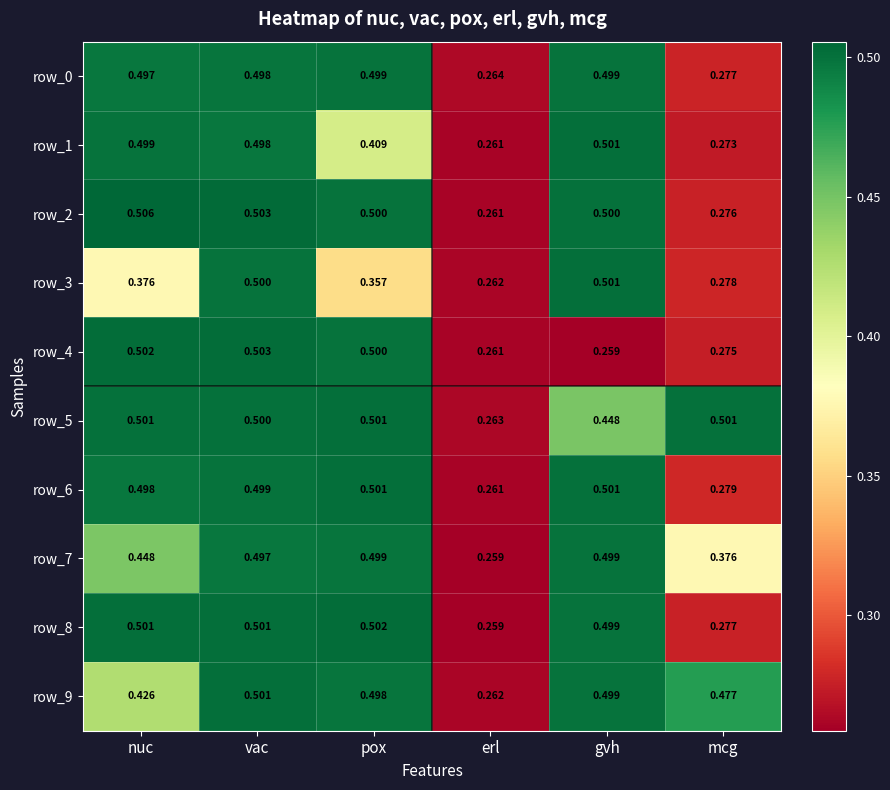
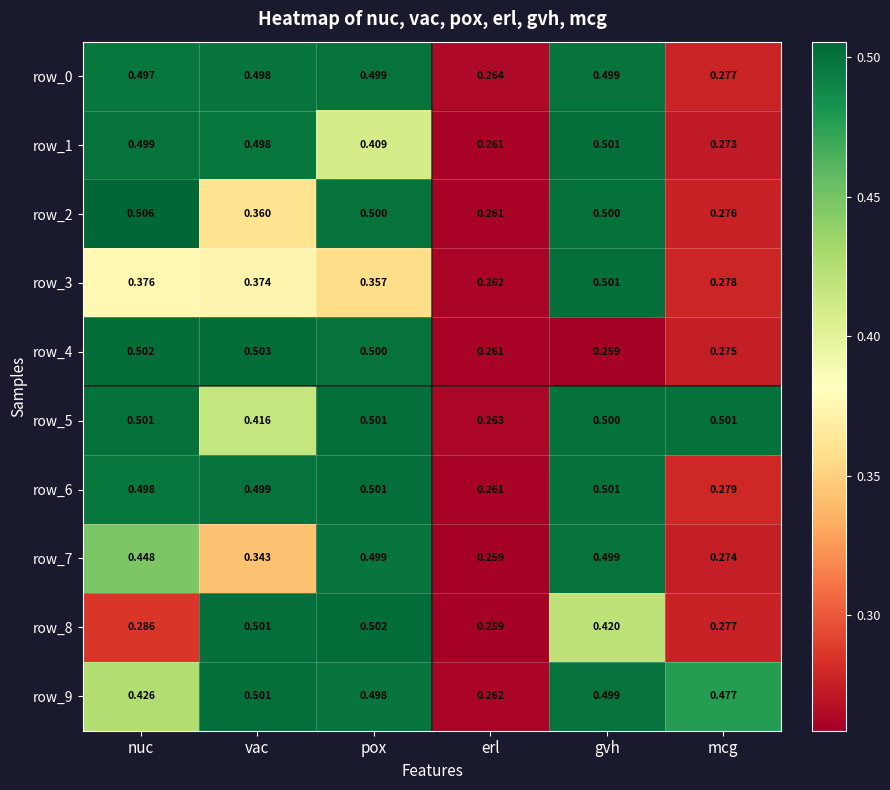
  {
    "row_0": {
      "nuc": 0.497,
      "vac": 0.498,
      "pox": 0.499,
      "erl": 0.264,
      "gvh": 0.499,
      "mcg": 0.277
    },
    "row_1": {
      "nuc": 0.499,
      "vac": 0.498,
      "pox": 0.409,
      "erl": 0.261,
      "gvh": 0.501,
      "mcg": 0.273
    },
    "row_2": {
      "nuc": 0.506,
-     "vac": 0.503,
+     "vac": 0.360,
      "pox": 0.500,
      "erl": 0.261,
      "gvh": 0.500,
      "mcg": 0.276
    },
    "row_3": {
      "nuc": 0.376,
-     "vac": 0.500,
+     "vac": 0.374,
      "pox": 0.357,
      "erl": 0.262,
      "gvh": 0.501,
      "mcg": 0.278
    },
    "row_4": {
      "nuc": 0.502,
      "vac": 0.503,
      "pox": 0.500,
      "erl": 0.261,
      "gvh": 0.259,
      "mcg": 0.275
    },
    "row_5": {
      "nuc": 0.501,
-     "vac": 0.500,
+     "vac": 0.416,
      "pox": 0.501,
      "erl": 0.263,
-     "gvh": 0.448,
+     "gvh": 0.500,
      "mcg": 0.501
    },
    "row_6": {
      "nuc": 0.498,
      "vac": 0.499,
      "pox": 0.501,
      "erl": 0.261,
      "gvh": 0.501,
      "mcg": 0.279
    },
    "row_7": {
      "nuc": 0.448,
-     "vac": 0.497,
+     "vac": 0.343,
      "pox": 0.499,
      "erl": 0.259,
      "gvh": 0.499,
-     "mcg": 0.376
+     "mcg": 0.274
    },
    "row_8": {
-     "nuc": 0.501,
+     "nuc": 0.286,
      "vac": 0.501,
      "pox": 0.502,
      "erl": 0.259,
-     "gvh": 0.499,
+     "gvh": 0.420,
      "mcg": 0.277
    },
    "row_9": {
      "nuc": 0.426,
      "vac": 0.501,
      "pox": 0.498,
      "erl": 0.262,
      "gvh": 0.499,
      "mcg": 0.477
    }
  }
